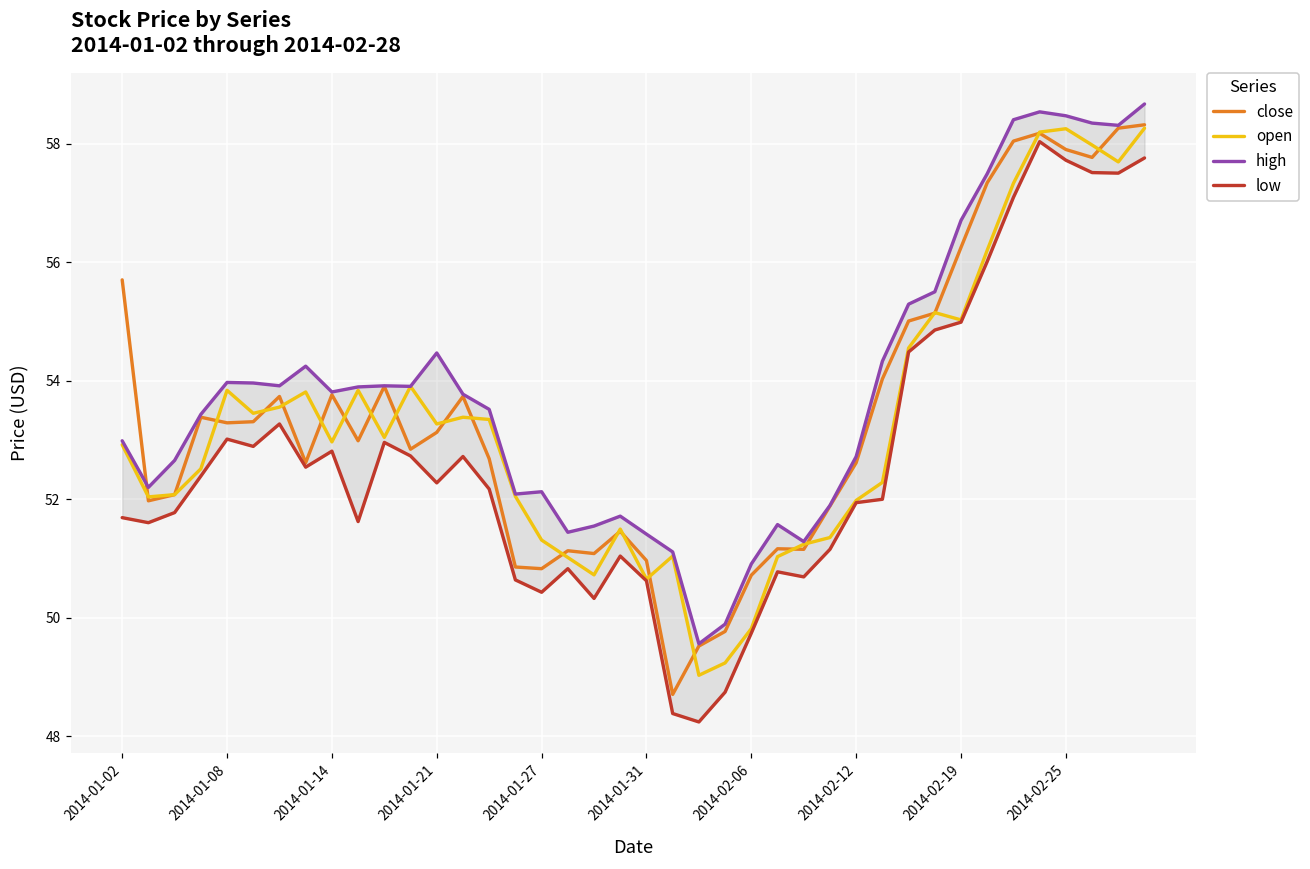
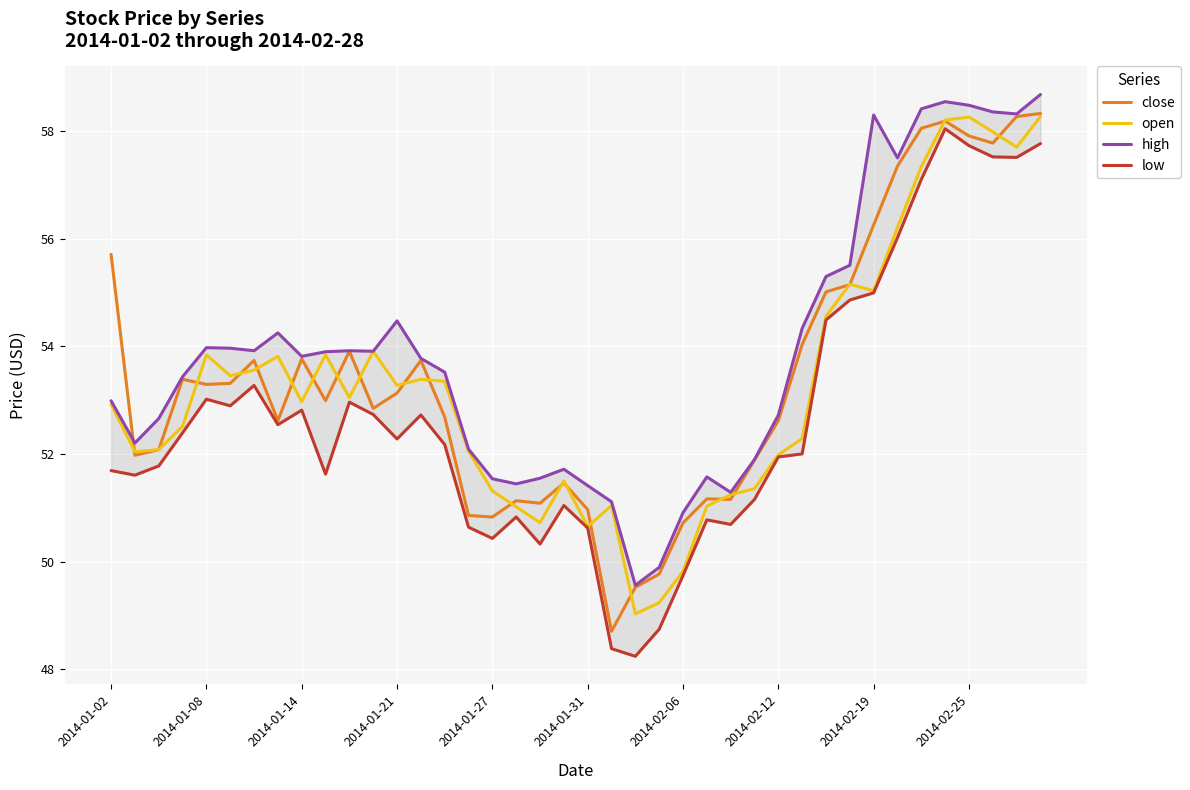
  {
    "close": {
      "2014-01-02": 55.7,
      "2014-01-08": 53.3,
      "2014-01-14": 53.8,
      "2014-01-21": 53.1,
      "2014-01-27": 50.8,
      "2014-01-31": 51.0,
      "2014-02-06": 50.7,
      "2014-02-12": 52.6,
      "2014-02-19": 56.3,
      "2014-02-25": 57.9
    },
    "open": {
      "2014-01-02": 52.9,
      "2014-01-08": 53.8,
      "2014-01-14": 53.0,
      "2014-01-21": 53.3,
      "2014-01-27": 51.3,
      "2014-02-06": 49.8,
      "2014-02-25": 58.3
    },
    "high": {
      "2014-01-02": 53.0,
      "2014-01-08": 54.0,
      "2014-01-14": 53.8,
      "2014-01-21": 54.5,
-     "2014-01-27": 52.1,
+     "2014-01-27": 51.5,
      "2014-01-31": 51.4,
      "2014-02-06": 50.9,
      "2014-02-12": 52.7,
-     "2014-02-19": 56.7,
+     "2014-02-19": 58.3,
      "2014-02-25": 58.5
    },
    "low": {
      "2014-01-02": 51.7,
      "2014-01-08": 53.0,
      "2014-01-14": 52.8,
      "2014-01-21": 52.3,
      "2014-01-27": 50.4,
      "2014-02-06": 49.7,
      "2014-02-25": 57.7
    }
  }
